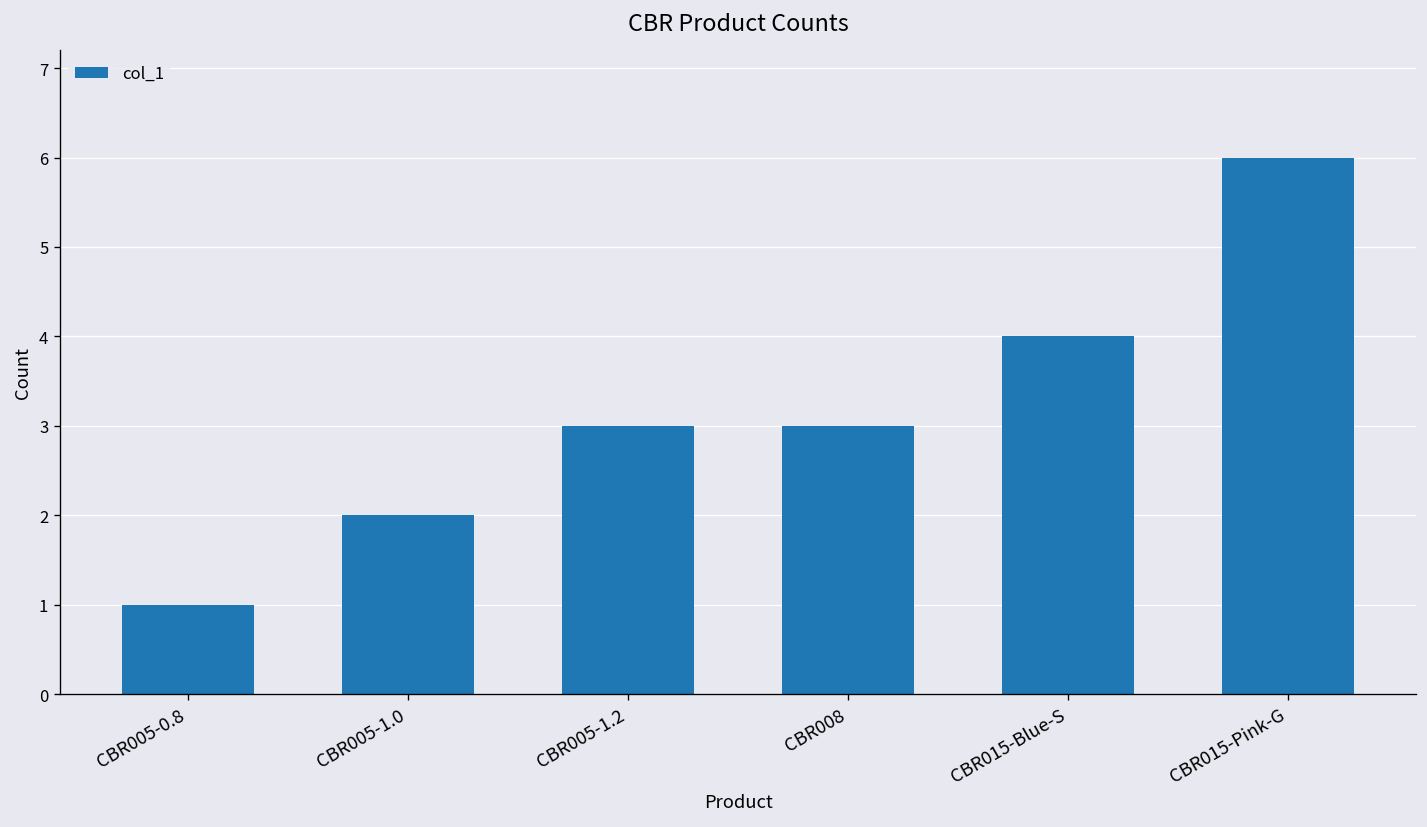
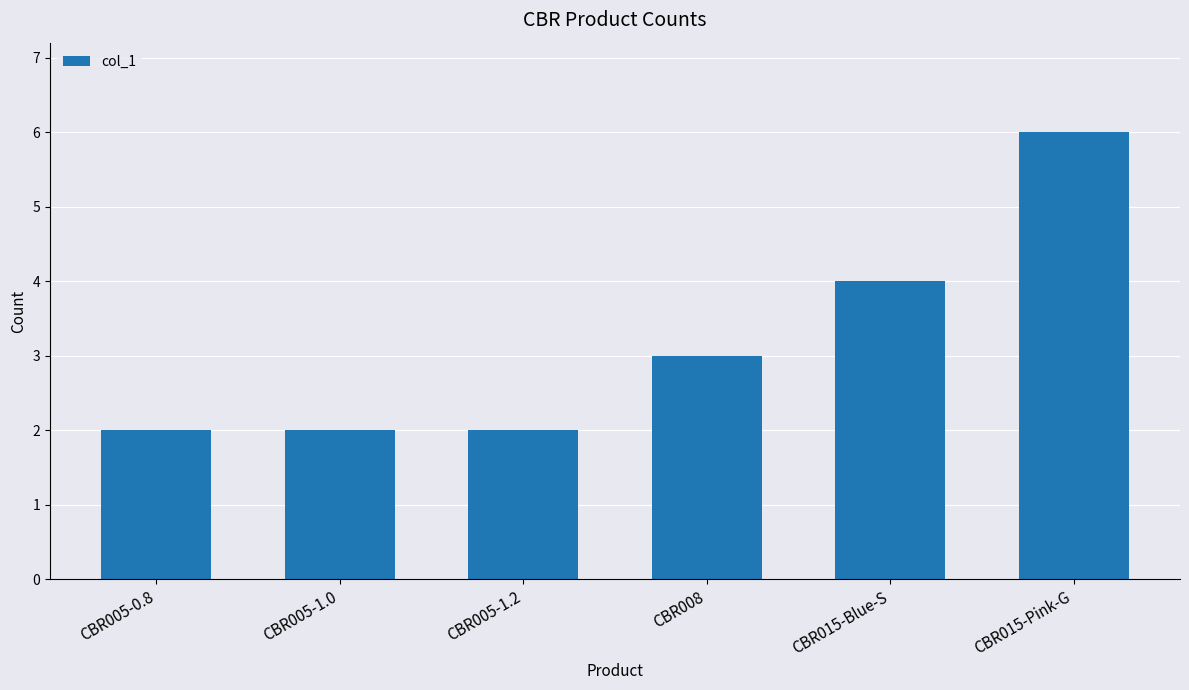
  {
-   "CBR005-0.8": 1,
+   "CBR005-0.8": 2,
    "CBR005-1.0": 2,
-   "CBR005-1.2": 3,
+   "CBR005-1.2": 2,
    "CBR008": 3,
    "CBR015-Blue-S": 4,
    "CBR015-Pink-G": 6
  }
